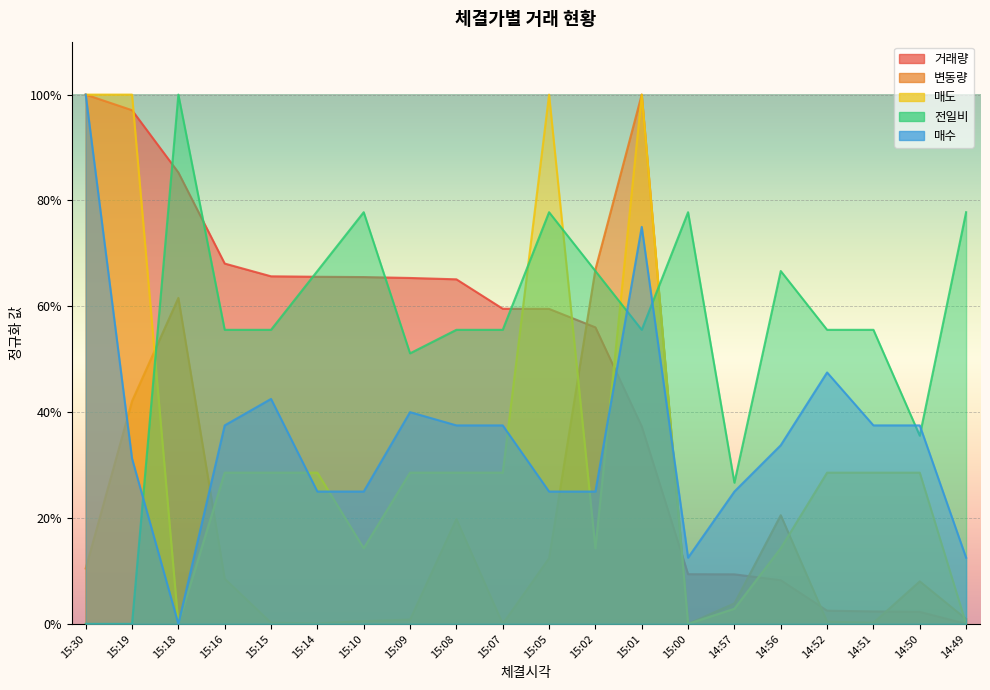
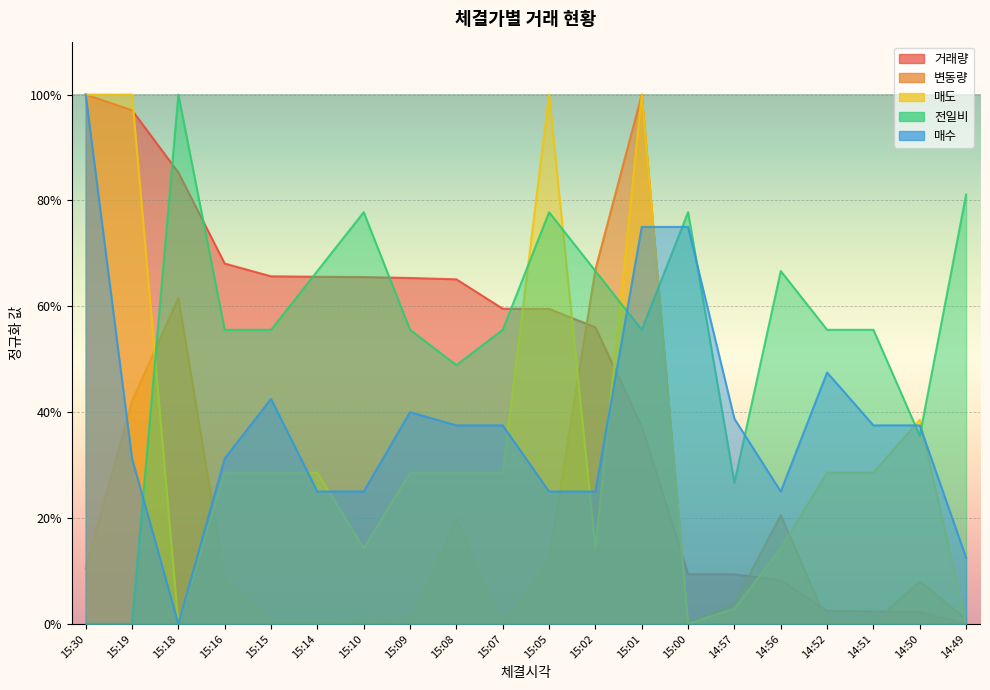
  {
    "매도": {
      "15:19": "100%",
      "15:16": "29%",
      "15:15": "29%",
      "15:14": "29%",
      "15:10": "14%",
      "15:09": "29%",
      "15:08": "29%",
      "15:07": "29%",
      "15:05": "100%",
      "15:02": "14%",
      "14:57": "3%",
      "14:56": "14%",
      "14:52": "29%",
      "14:51": "29%",
-     "14:50": "29%"
+     "14:50": "39%"
    },
    "전일비": {
      "15:30": "0%",
      "15:19": "0%",
      "15:18": "100%",
      "15:16": "56%",
      "15:15": "56%",
      "15:14": "67%",
      "15:10": "78%",
-     "15:09": "51%",
-     "15:08": "56%",
+     "15:09": "56%",
+     "15:08": "49%",
      "15:07": "56%",
      "15:05": "78%",
      "15:01": "56%",
      "15:00": "78%",
      "14:57": "27%",
      "14:56": "67%",
      "14:52": "56%",
      "14:51": "56%",
      "14:50": "36%",
-     "14:49": "78%"
+     "14:49": "81%"
    },
    "매수": {
      "15:19": "31%",
-     "15:16": "38%",
+     "15:16": "31%",
      "15:15": "43%",
      "15:14": "25%",
      "15:10": "25%",
      "15:09": "40%",
      "15:08": "38%",
      "15:07": "38%",
      "15:05": "25%",
      "15:02": "25%",
      "15:01": "75%",
-     "15:00": "13%",
-     "14:57": "25%",
-     "14:56": "34%",
+     "15:00": "75%",
+     "14:57": "39%",
+     "14:56": "25%",
      "14:52": "48%",
      "14:51": "38%",
      "14:50": "38%",
      "14:49": "13%"
    }
  }
